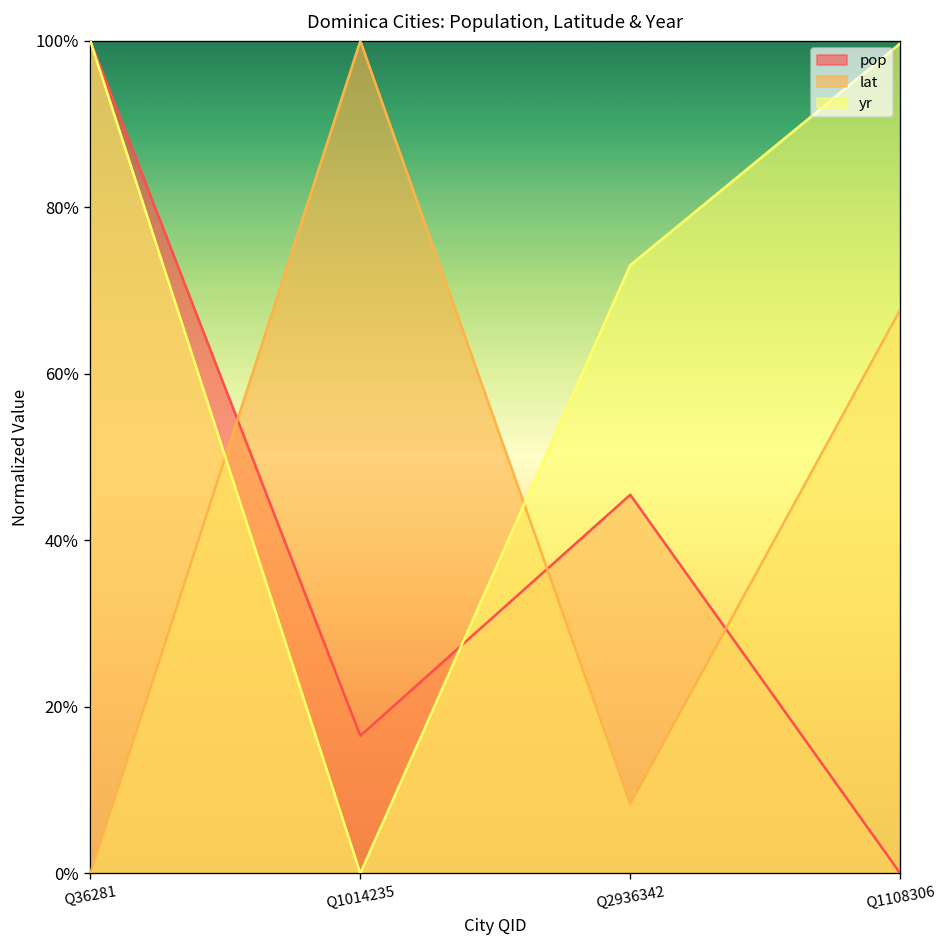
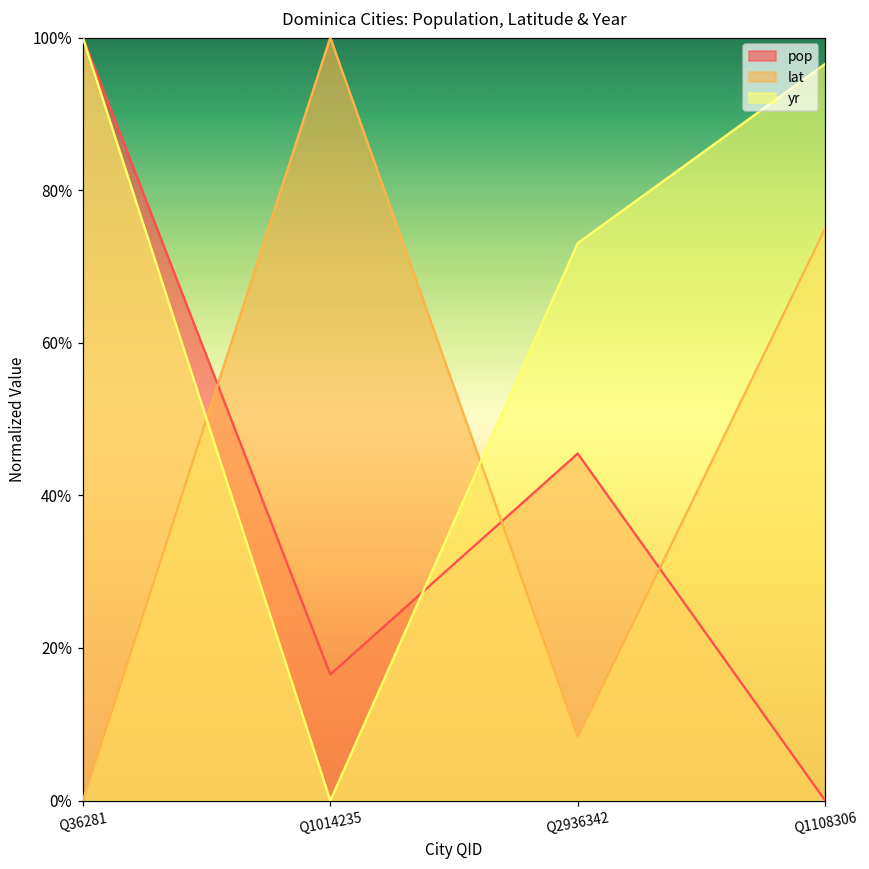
  {
    "pop": {
      "Q1014235": "17%",
      "Q2936342": "45%",
      "Q1108306": "0%"
    },
    "lat": {
      "Q36281": "0%",
      "Q1014235": "100%",
      "Q2936342": "8%",
-     "Q1108306": "68%"
+     "Q1108306": "75%"
    },
    "yr": {
      "Q1014235": "0%",
      "Q2936342": "73%",
-     "Q1108306": "100%"
+     "Q1108306": "97%"
    }
  }
